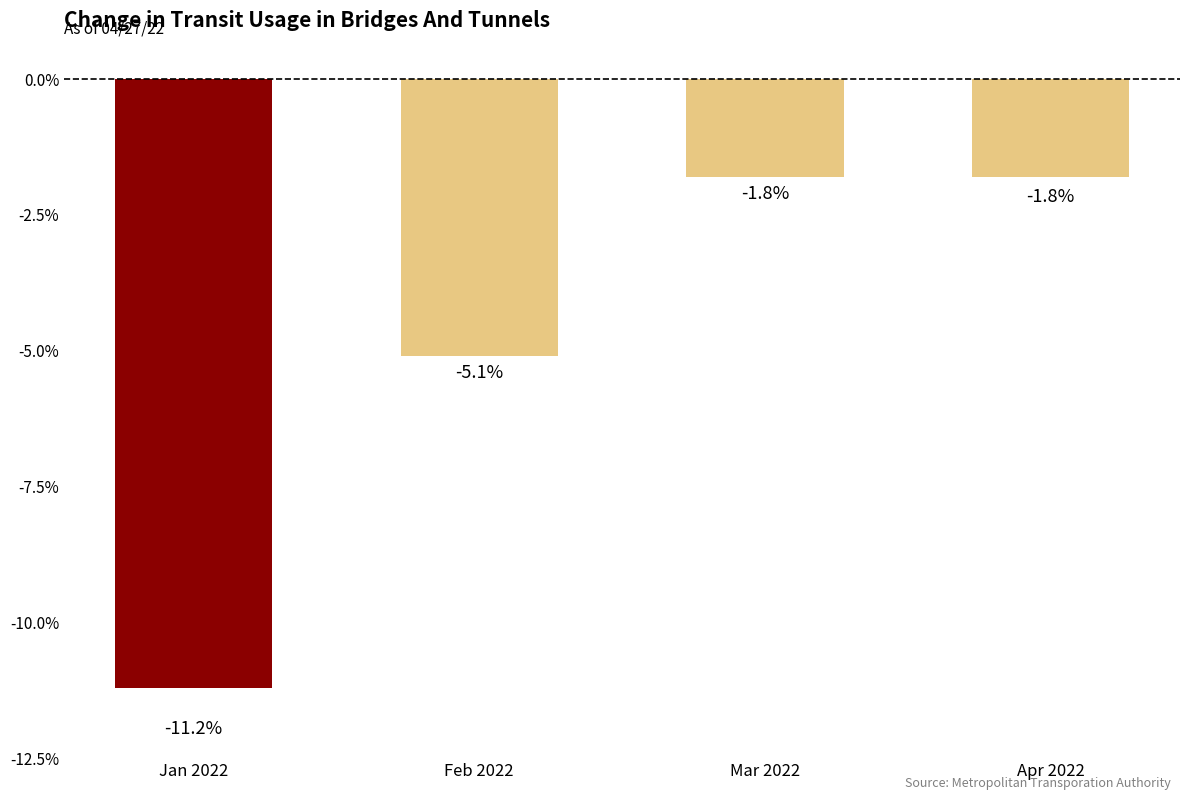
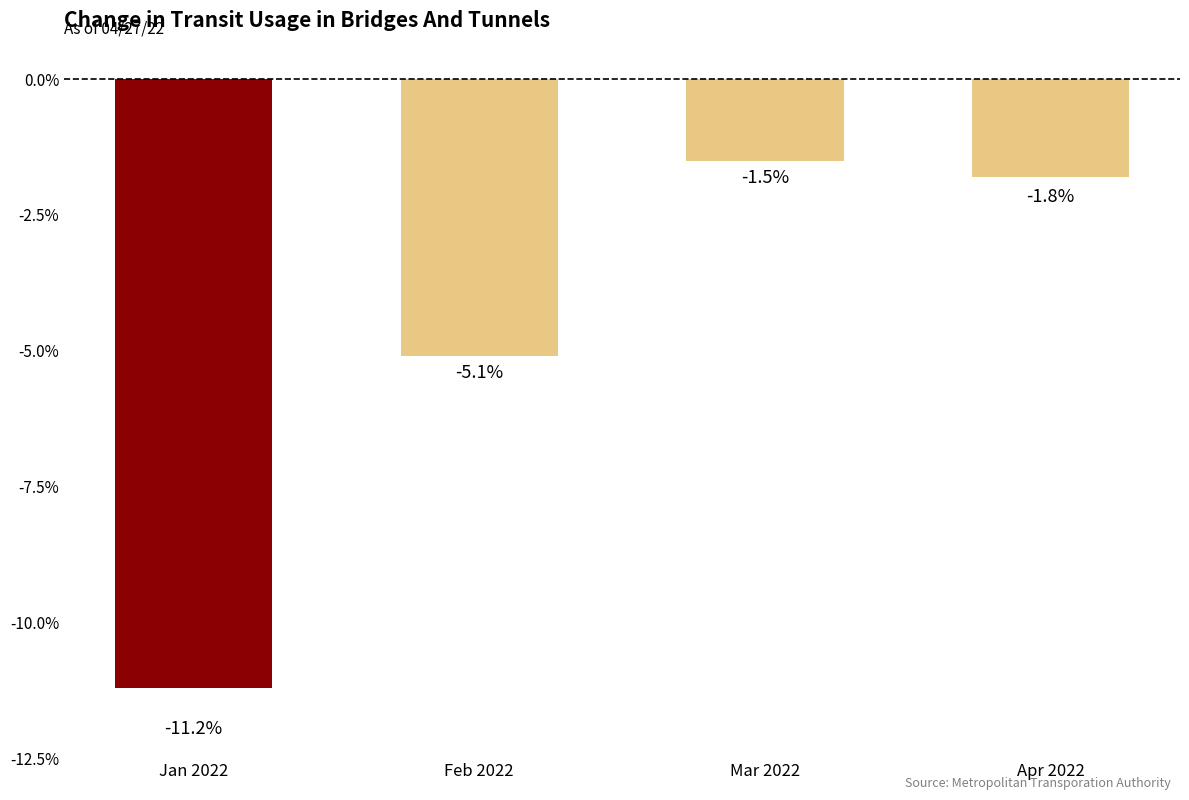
  {
    "Feb 2022": "-5.1%",
-   "Mar 2022": "-1.8%",
+   "Mar 2022": "-1.5%",
    "Apr 2022": "-1.8%"
  }
